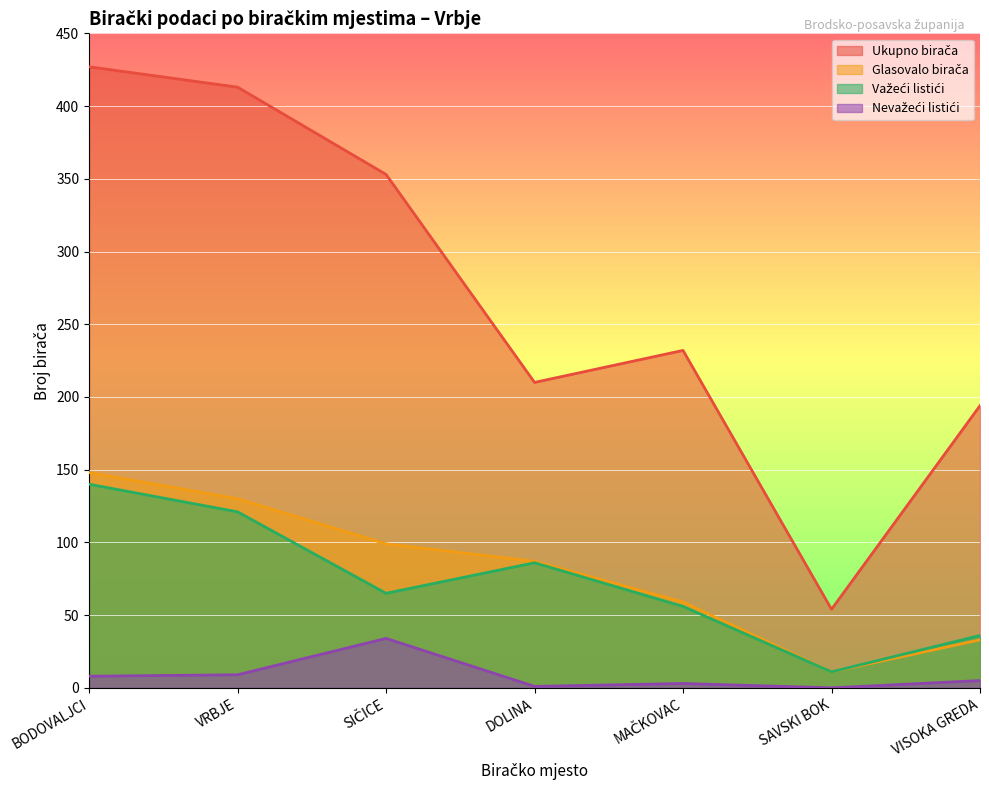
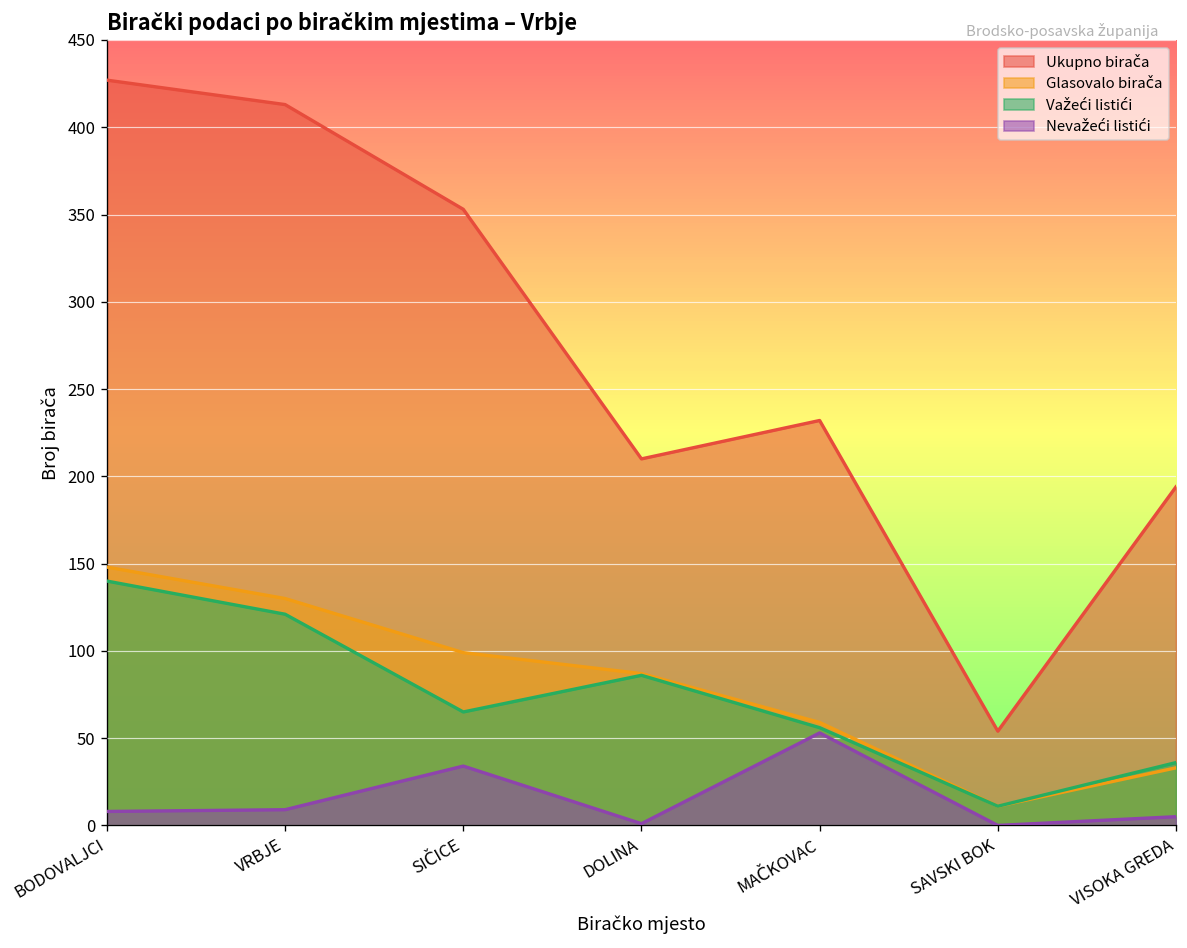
  {
    "Ukupno birača": {
      "BODOVALJCI": 427,
      "VRBJE": 413,
      "SIČICE": 353,
      "DOLINA": 210,
      "MAČKOVAC": 232,
      "SAVSKI BOK": 54,
      "VISOKA GREDA": 194
    },
    "Glasovalo birača": {
      "BODOVALJCI": 148,
      "VRBJE": 130,
      "SIČICE": 99,
      "MAČKOVAC": 59,
      "VISOKA GREDA": 33
    },
    "Važeći listići": {
      "BODOVALJCI": 140,
      "VRBJE": 121,
      "SIČICE": 65,
      "MAČKOVAC": 56,
      "VISOKA GREDA": 36
    },
    "Nevažeći listići": {
      "BODOVALJCI": 8,
      "VRBJE": 9,
      "SIČICE": 34,
      "DOLINA": 1,
-     "MAČKOVAC": 3,
+     "MAČKOVAC": 53,
      "SAVSKI BOK": 0,
      "VISOKA GREDA": 5
    }
  }
